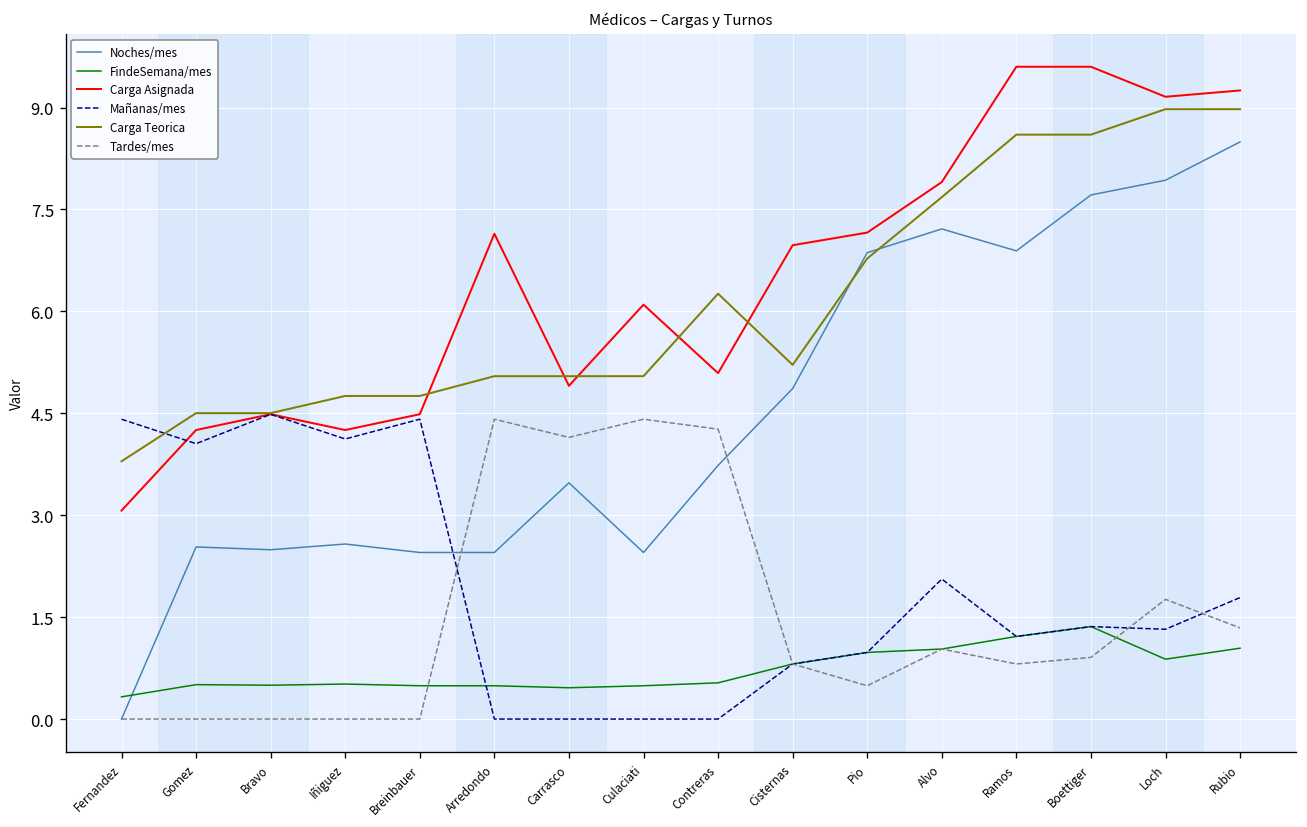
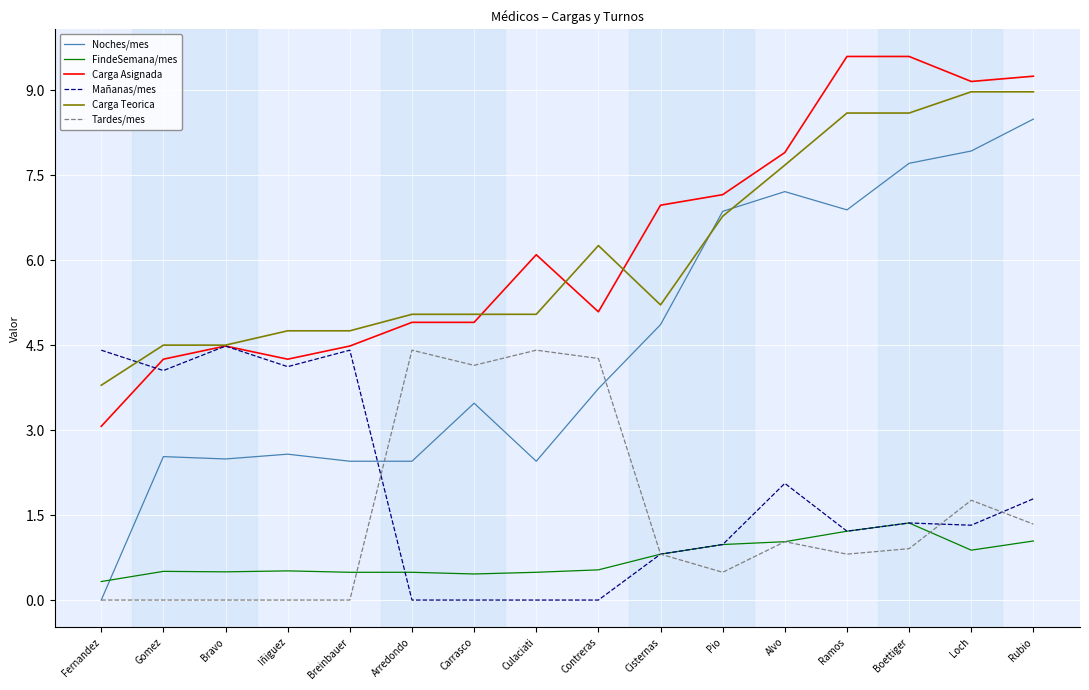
  {
    "Noches/mes": {
      "Gomez": 2.5,
      "Bravo": 2.5,
      "Iñiguez": 2.6,
      "Breinbauer": 2.5,
      "Arredondo": 2.5,
      "Carrasco": 3.5,
      "Culaciati": 2.5,
      "Contreras": 3.7,
      "Cisternas": 4.9,
      "Pio": 6.9,
      "Alvo": 7.2,
      "Ramos": 6.9,
      "Boettiger": 7.7,
      "Loch": 7.9,
      "Rubio": 8.5
    },
    "FindeSemana/mes": {
      "Fernandez": 0.3,
      "Gomez": 0.5,
      "Bravo": 0.5,
      "Iñiguez": 0.5,
      "Breinbauer": 0.5,
      "Arredondo": 0.5,
      "Carrasco": 0.5,
      "Culaciati": 0.5,
      "Contreras": 0.5,
      "Loch": 0.9,
      "Rubio": 1.0
    },
    "Carga Asignada": {
      "Fernandez": 3.1,
      "Gomez": 4.3,
      "Iñiguez": 4.3,
      "Breinbauer": 4.5,
-     "Arredondo": 7.1,
+     "Arredondo": 4.9,
      "Carrasco": 4.9,
      "Culaciati": 6.1,
      "Contreras": 5.1,
      "Cisternas": 7.0,
      "Pio": 7.2,
      "Alvo": 7.9,
      "Ramos": 9.6,
      "Boettiger": 9.6,
      "Loch": 9.2,
      "Rubio": 9.3
    },
    "Mañanas/mes": {
      "Fernandez": 4.4,
      "Gomez": 4.1,
      "Iñiguez": 4.1,
      "Breinbauer": 4.4,
      "Arredondo": 0.0,
      "Carrasco": 0.0,
      "Culaciati": 0.0,
      "Contreras": 0.0,
      "Alvo": 2.1,
      "Loch": 1.3,
      "Rubio": 1.8
    },
    "Carga Teorica": {
      "Fernandez": 3.8,
      "Gomez": 4.5,
      "Iñiguez": 4.8,
      "Breinbauer": 4.8,
      "Arredondo": 5.0,
      "Carrasco": 5.0,
      "Culaciati": 5.0,
      "Contreras": 6.3,
      "Cisternas": 5.2,
      "Pio": 6.8,
      "Alvo": 7.7,
      "Ramos": 8.6,
      "Boettiger": 8.6,
      "Loch": 9.0,
      "Rubio": 9.0
    },
    "Tardes/mes": {
      "Gomez": 0.0,
      "Bravo": 0.0,
      "Iñiguez": 0.0,
      "Breinbauer": 0.0,
      "Arredondo": 4.4,
      "Carrasco": 4.1,
      "Culaciati": 4.4,
      "Contreras": 4.3,
      "Pio": 0.5,
      "Ramos": 0.8,
      "Boettiger": 0.9,
      "Loch": 1.8,
      "Rubio": 1.3
    }
  }
